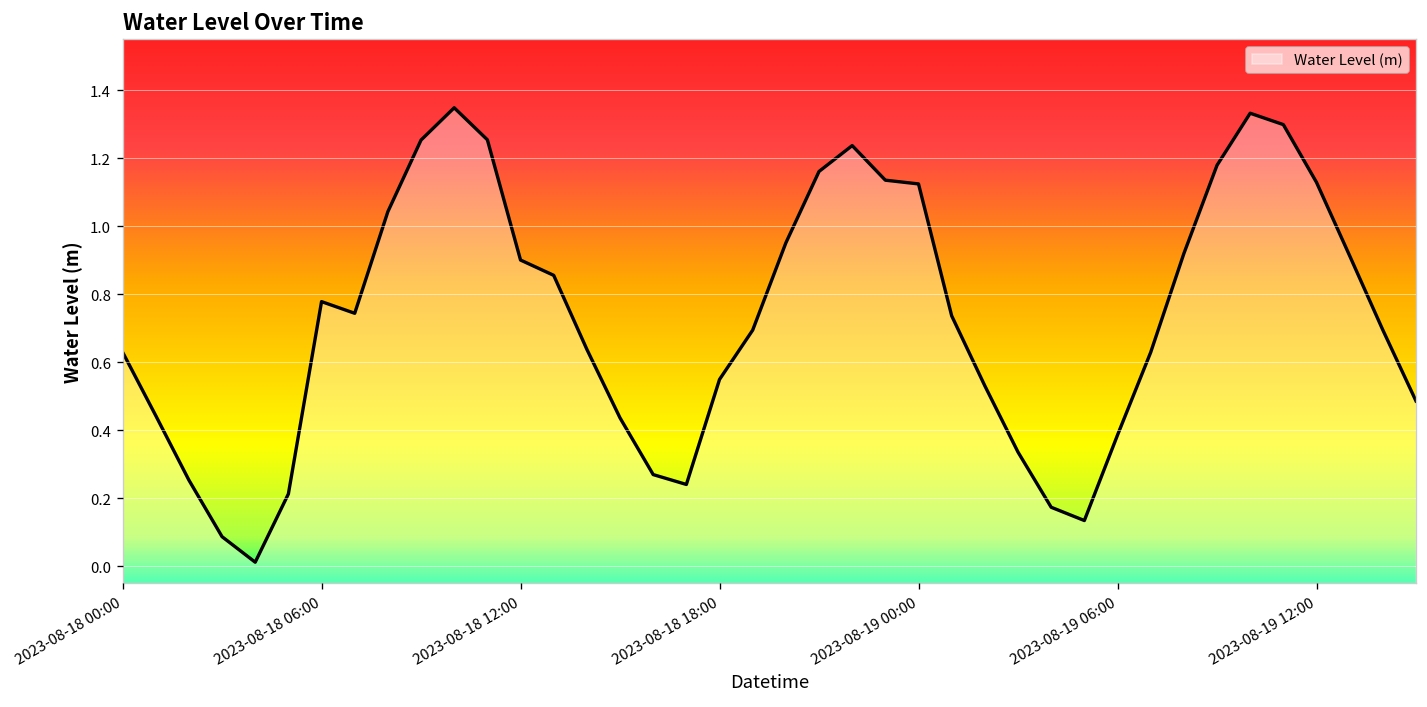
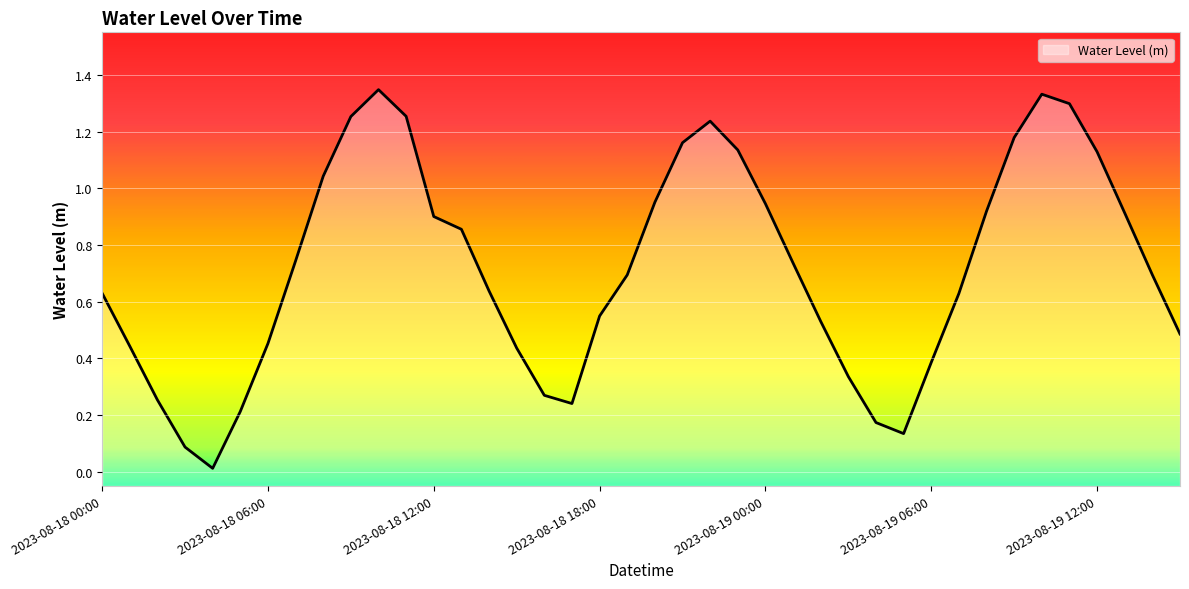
  {
    "2023-08-18 00:00": 0.63,
-   "2023-08-18 06:00": 0.78,
+   "2023-08-18 06:00": 0.45,
    "2023-08-18 12:00": 0.90,
    "2023-08-18 18:00": 0.55,
-   "2023-08-19 00:00": 1.12,
+   "2023-08-19 00:00": 0.95,
    "2023-08-19 06:00": 0.39,
    "2023-08-19 12:00": 1.13
  }
